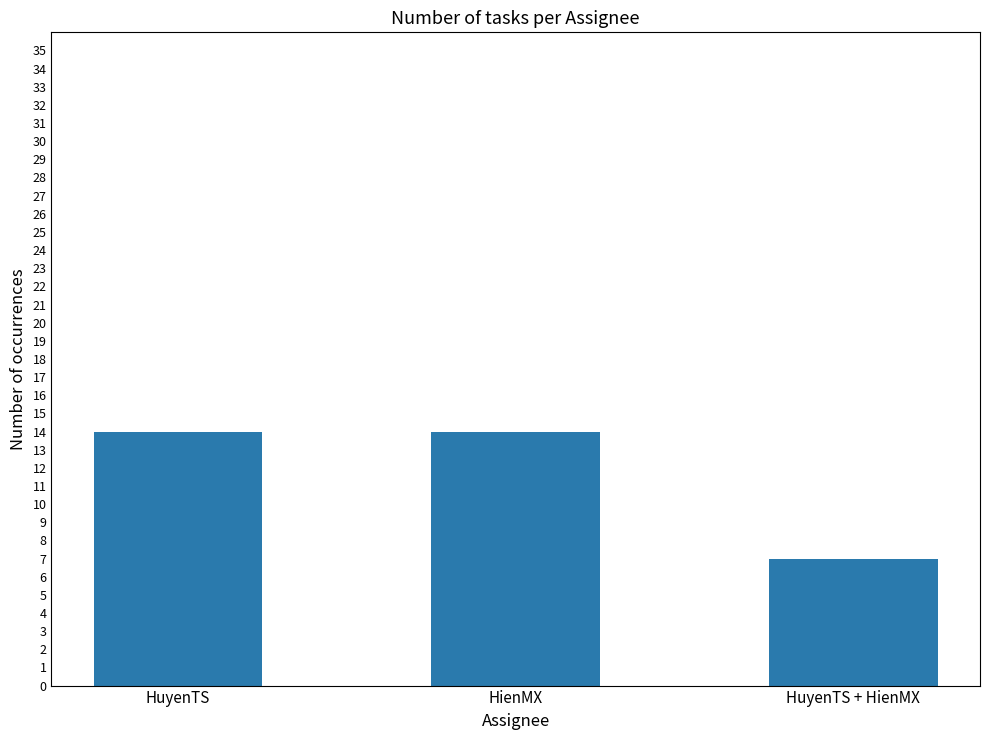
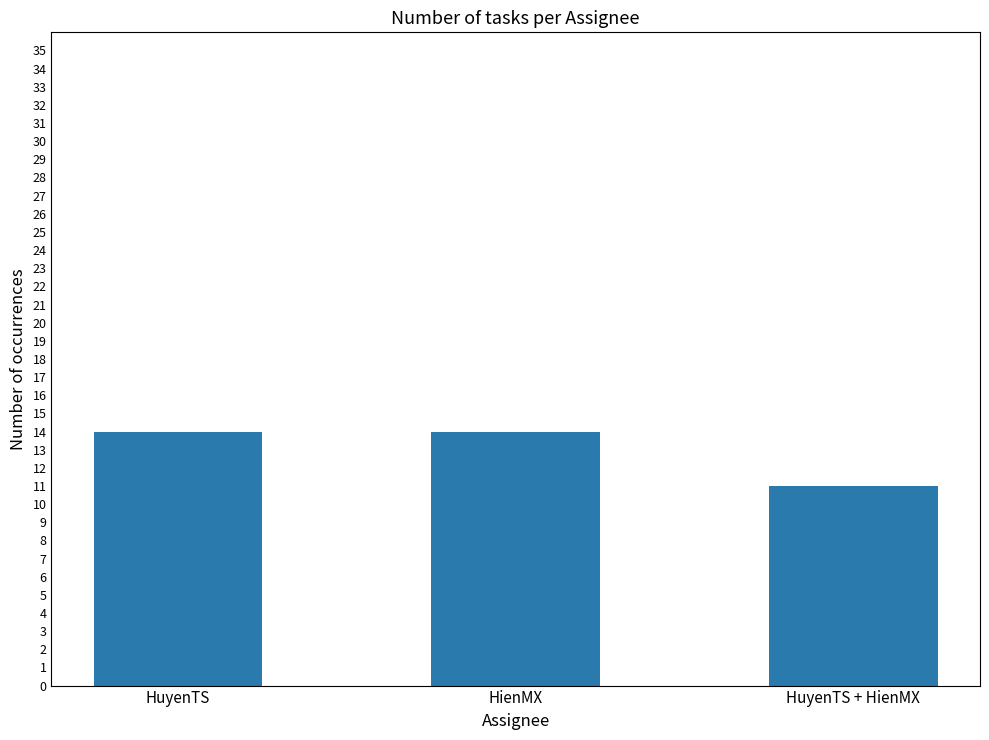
  {
    "HuyenTS": 14,
    "HienMX": 14,
-   "HuyenTS + HienMX": 7
+   "HuyenTS + HienMX": 11
  }
